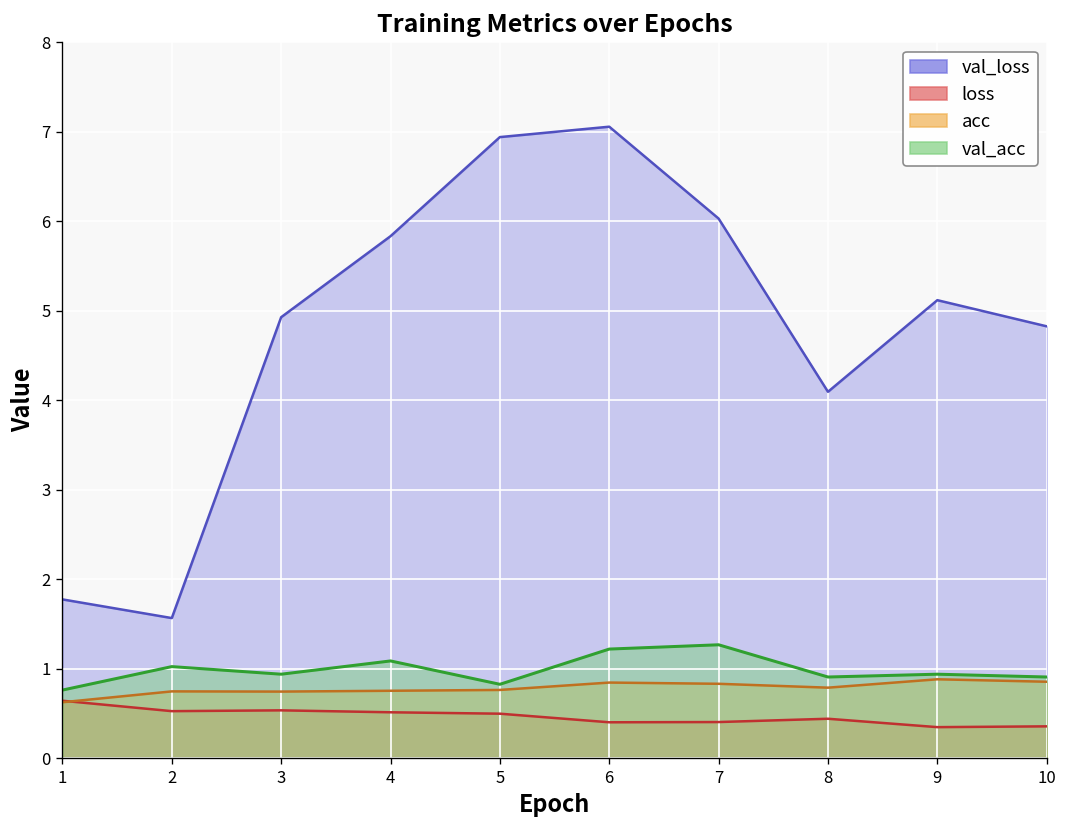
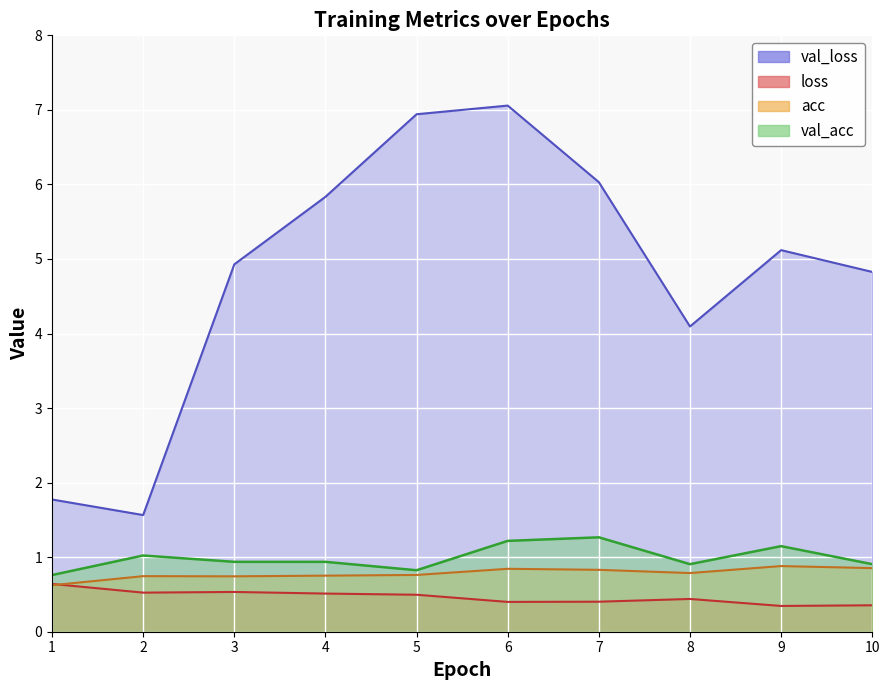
  {
    "val_loss": {
      "1": 1.8,
      "2": 1.6,
      "3": 4.9,
      "4": 5.8,
      "5": 6.9,
      "6": 7.1,
      "7": 6.0,
      "8": 4.1,
      "9": 5.1,
      "10": 4.8
    },
    "val_acc": {
      "1": 0.8,
      "2": 1.0,
      "3": 0.9,
-     "4": 1.1,
+     "4": 0.9,
      "5": 0.8,
      "6": 1.2,
      "7": 1.3,
      "8": 0.9,
-     "9": 0.9,
+     "9": 1.1,
      "10": 0.9
    }
  }
